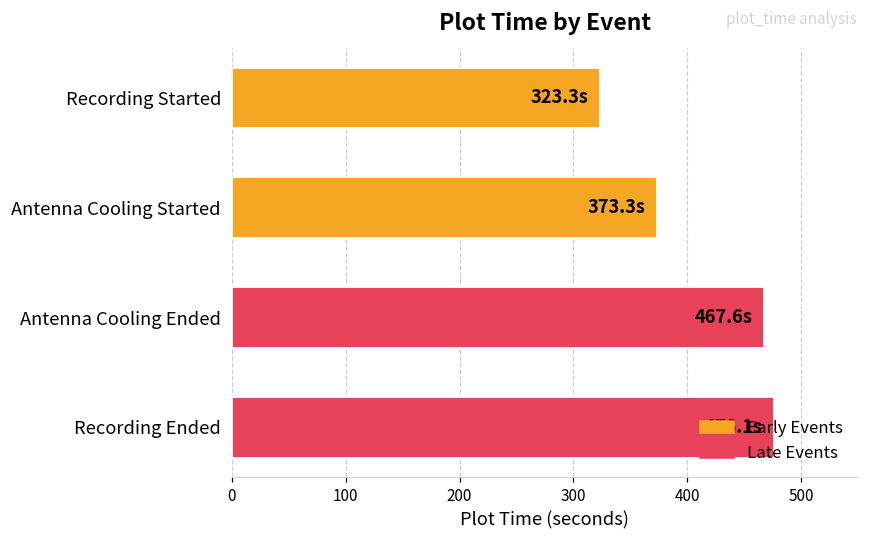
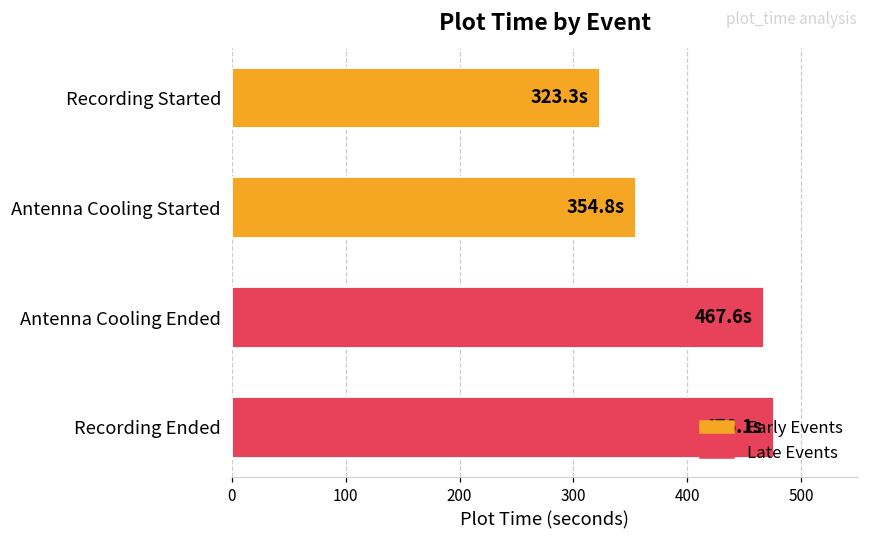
  {
    "Recording Started": "323.3s",
-   "Antenna Cooling Started": "373.3s",
+   "Antenna Cooling Started": "354.8s",
    "Antenna Cooling Ended": "467.6s",
    "Recording Ended": "476.1s"
  }
